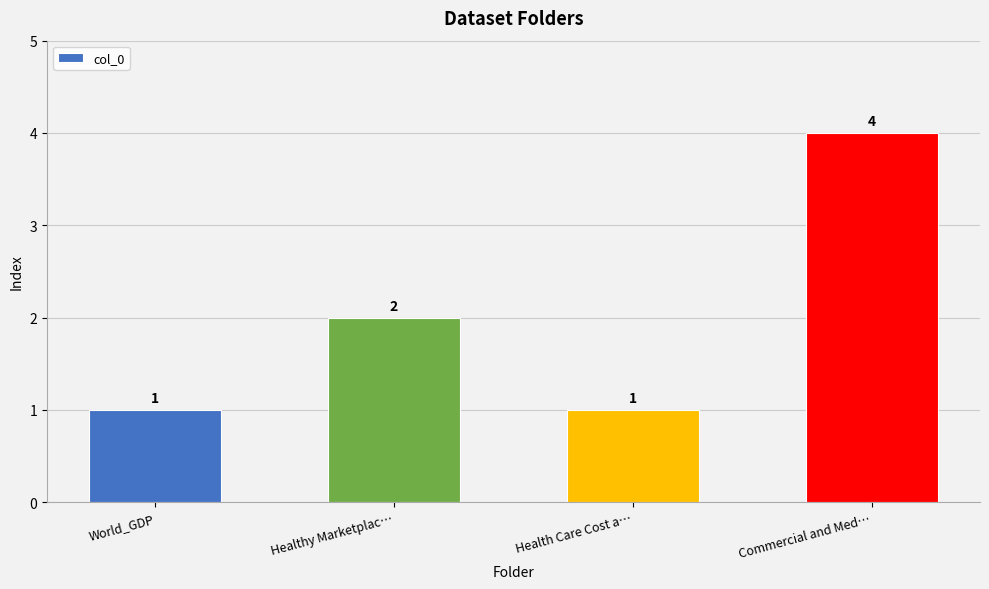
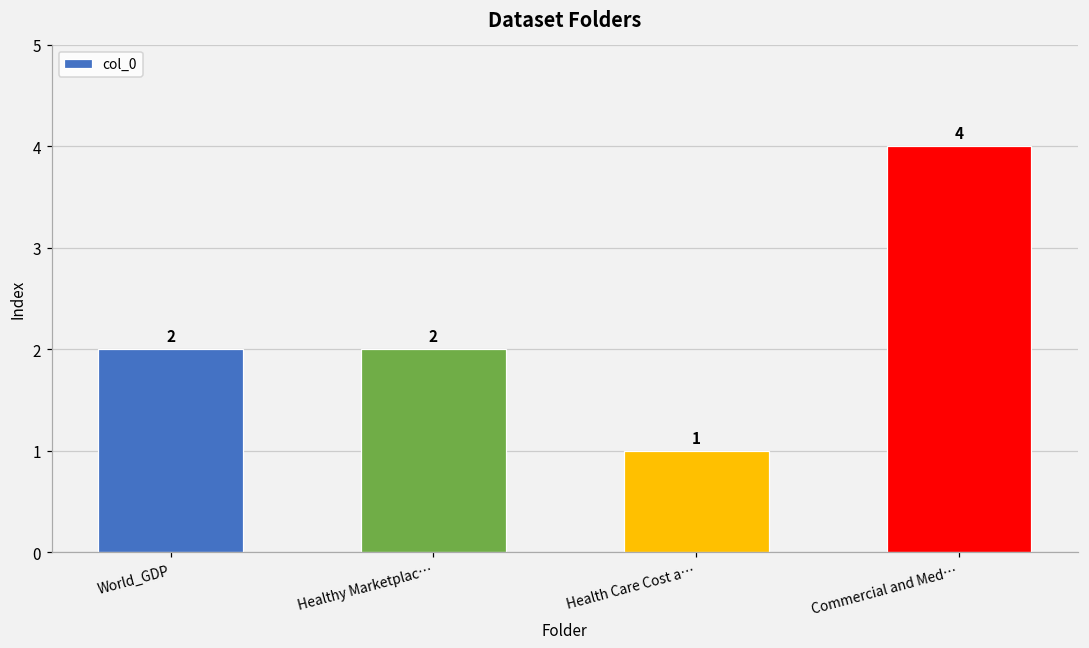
  {
-   "World_GDP": 1,
+   "World_GDP": 2,
    "Healthy Marketplac…": 2,
    "Health Care Cost a…": 1,
    "Commercial and Med…": 4
  }
